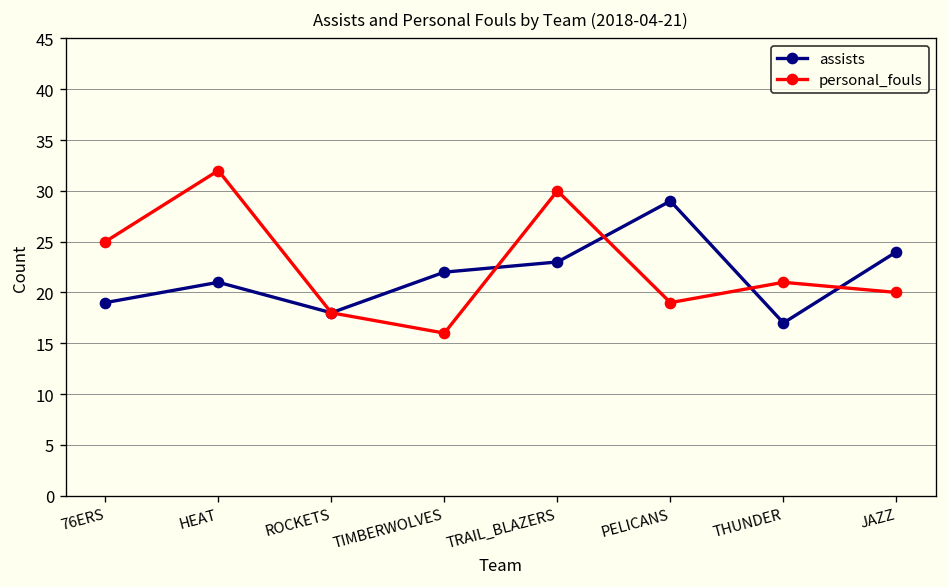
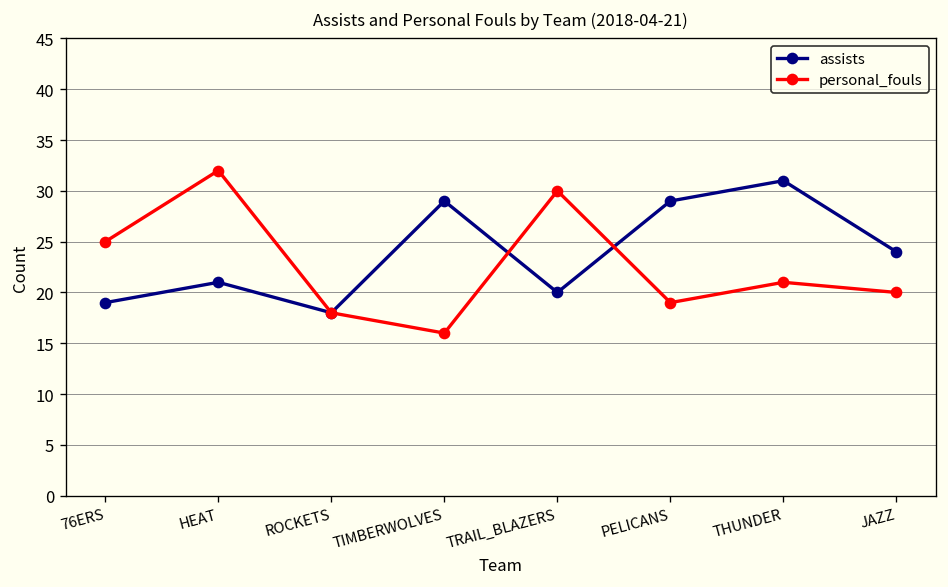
  {
    "assists": {
      "76ERS": 19,
      "HEAT": 21,
-     "TIMBERWOLVES": 22,
-     "TRAIL_BLAZERS": 23,
+     "TIMBERWOLVES": 29,
+     "TRAIL_BLAZERS": 20,
      "PELICANS": 29,
-     "THUNDER": 17,
+     "THUNDER": 31,
      "JAZZ": 24
    },
    "personal_fouls": {
      "76ERS": 25,
      "HEAT": 32,
      "TIMBERWOLVES": 16,
      "TRAIL_BLAZERS": 30,
      "PELICANS": 19,
      "THUNDER": 21,
      "JAZZ": 20
    }
  }
